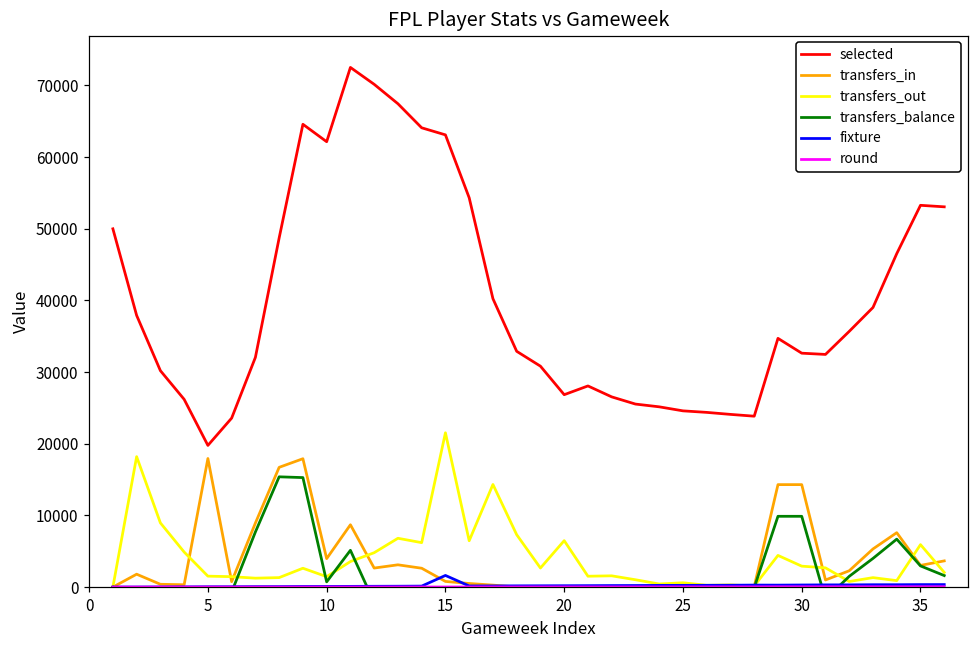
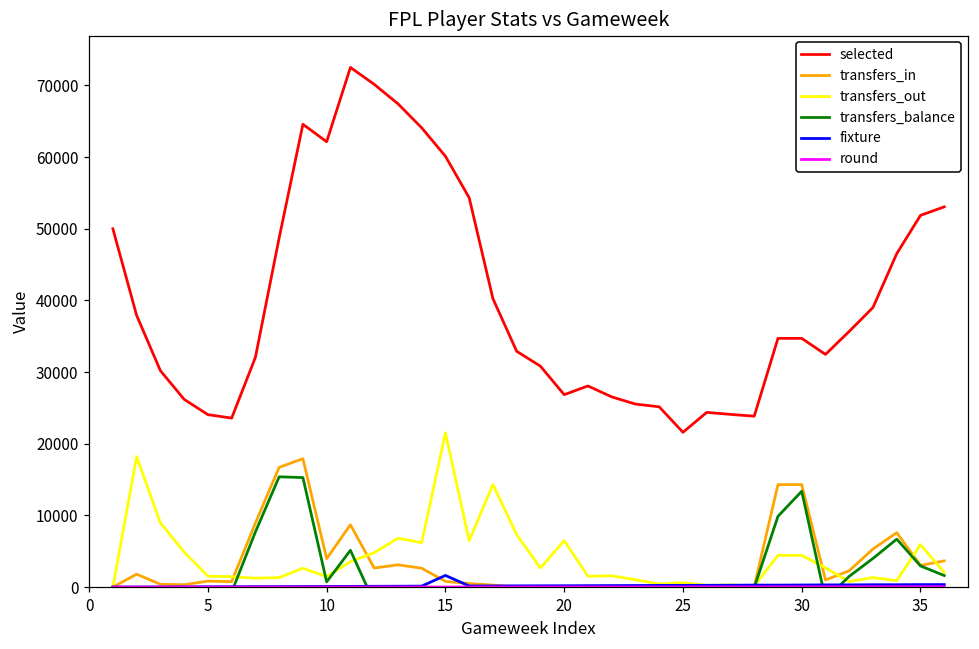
  {
    "selected": {
-     "5": 20000,
+     "5": 24000,
      "10": 62000,
-     "15": 63000,
+     "15": 60000,
      "20": 27000,
-     "25": 25000,
-     "30": 33000,
-     "35": 53000
+     "25": 22000,
+     "30": 35000,
+     "35": 52000
    },
    "transfers_in": {
-     "5": 18000,
+     "5": 1000,
      "10": 4000,
      "15": 1000,
      "30": 14000
    },
    "transfers_out": {
      "5": 2000,
      "10": 1000,
      "15": 22000,
      "20": 6000,
-     "30": 3000,
+     "30": 4000,
      "35": 6000
    },
    "transfers_balance": {
      "10": 1000,
-     "30": 10000
+     "30": 13000
    },
    "fixture": {
      "15": 2000
    },
    "round": {
      "15": 0
    }
  }
